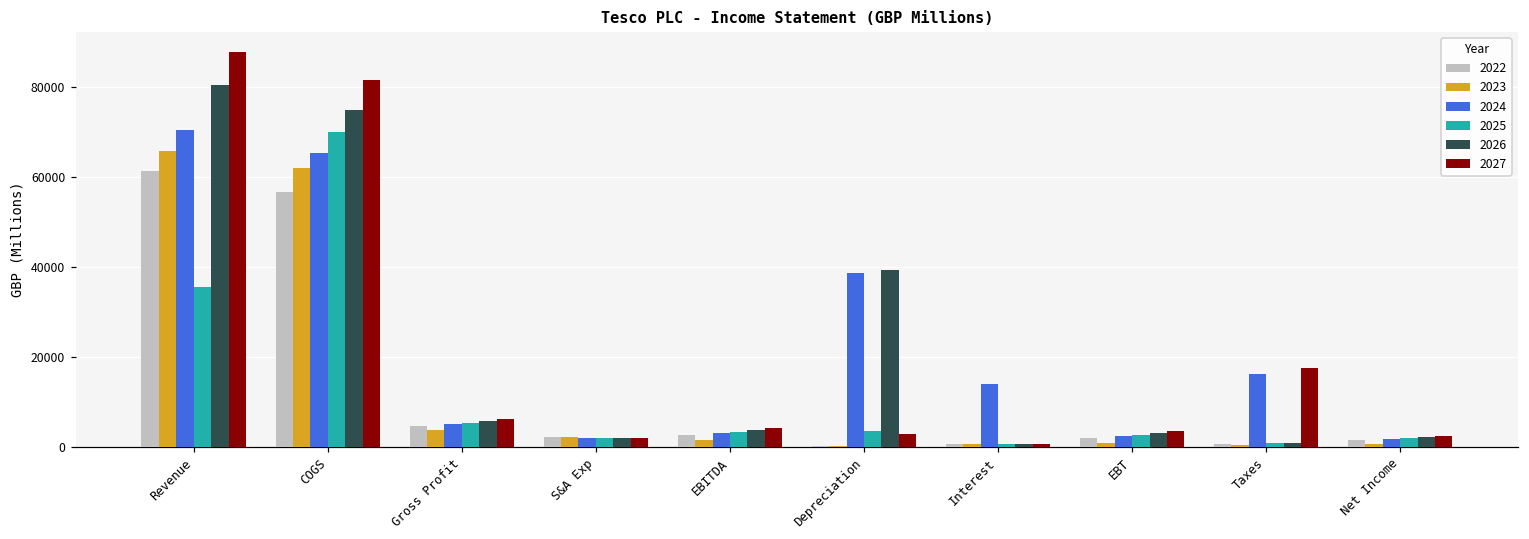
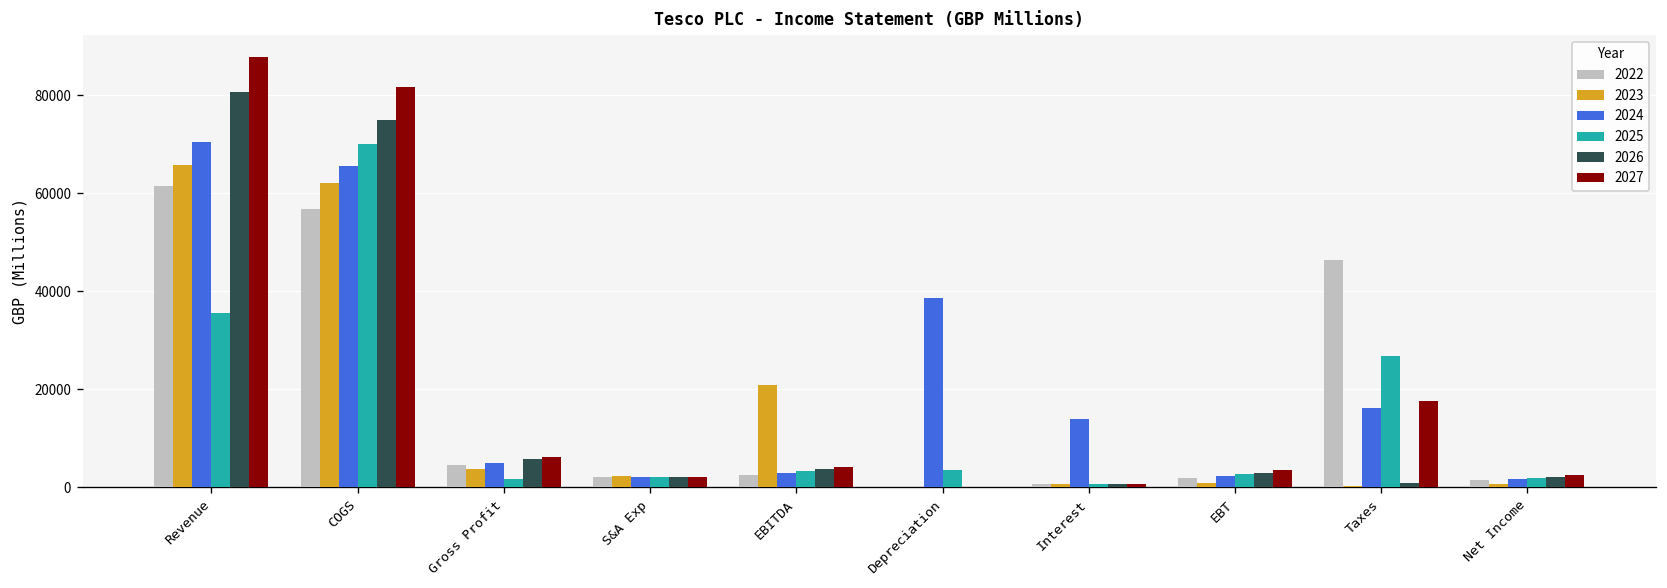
  {
    "2022": {
      "Revenue": 61000,
      "COGS": 57000,
      "Gross Profit": 5000,
      "S&A Exp": 2000,
      "EBITDA": 3000,
      "EBT": 2000,
-     "Taxes": 1000,
+     "Taxes": 46000,
      "Net Income": 1000
    },
    "2023": {
      "Revenue": 66000,
      "COGS": 62000,
      "Gross Profit": 4000,
      "S&A Exp": 2000,
-     "EBITDA": 2000,
+     "EBITDA": 21000,
      "Interest": 1000,
      "EBT": 1000
    },
    "2024": {
      "Revenue": 70000,
      "COGS": 65000,
      "Gross Profit": 5000,
      "S&A Exp": 2000,
      "EBITDA": 3000,
      "Depreciation": 39000,
      "Interest": 14000,
      "EBT": 2000,
      "Taxes": 16000,
      "Net Income": 2000
    },
    "2025": {
      "Revenue": 35000,
      "COGS": 70000,
-     "Gross Profit": 5000,
+     "Gross Profit": 2000,
      "S&A Exp": 2000,
      "EBITDA": 3000,
      "Depreciation": 3000,
      "EBT": 3000,
-     "Taxes": 1000,
+     "Taxes": 27000,
      "Net Income": 2000
    },
    "2026": {
      "Revenue": 81000,
      "COGS": 75000,
      "Gross Profit": 6000,
      "S&A Exp": 2000,
      "EBITDA": 4000,
-     "Depreciation": 39000,
+     "Depreciation": 0,
      "EBT": 3000,
      "Taxes": 1000,
      "Net Income": 2000
    },
    "2027": {
      "Revenue": 88000,
      "COGS": 82000,
      "Gross Profit": 6000,
      "S&A Exp": 2000,
      "EBITDA": 4000,
-     "Depreciation": 3000,
+     "Depreciation": 0,
      "EBT": 3000,
      "Taxes": 17000,
      "Net Income": 2000
    }
  }
